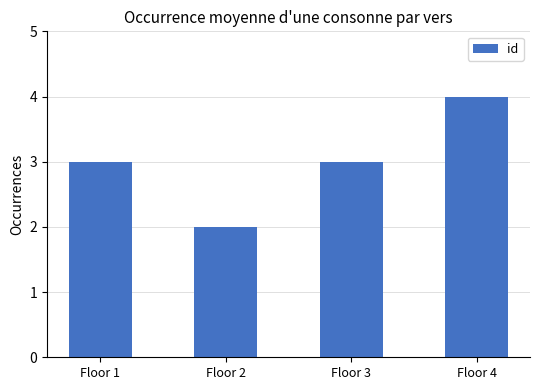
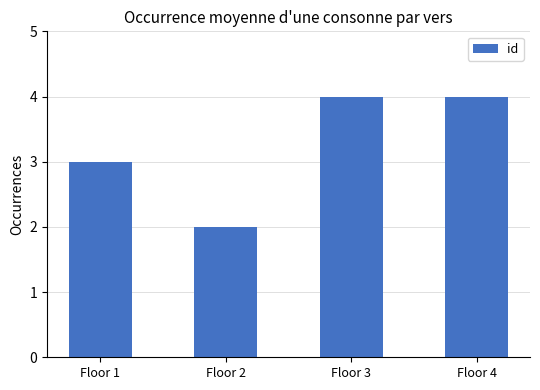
  {
    "Floor 1": 3,
    "Floor 2": 2,
-   "Floor 3": 3,
+   "Floor 3": 4,
    "Floor 4": 4
  }
